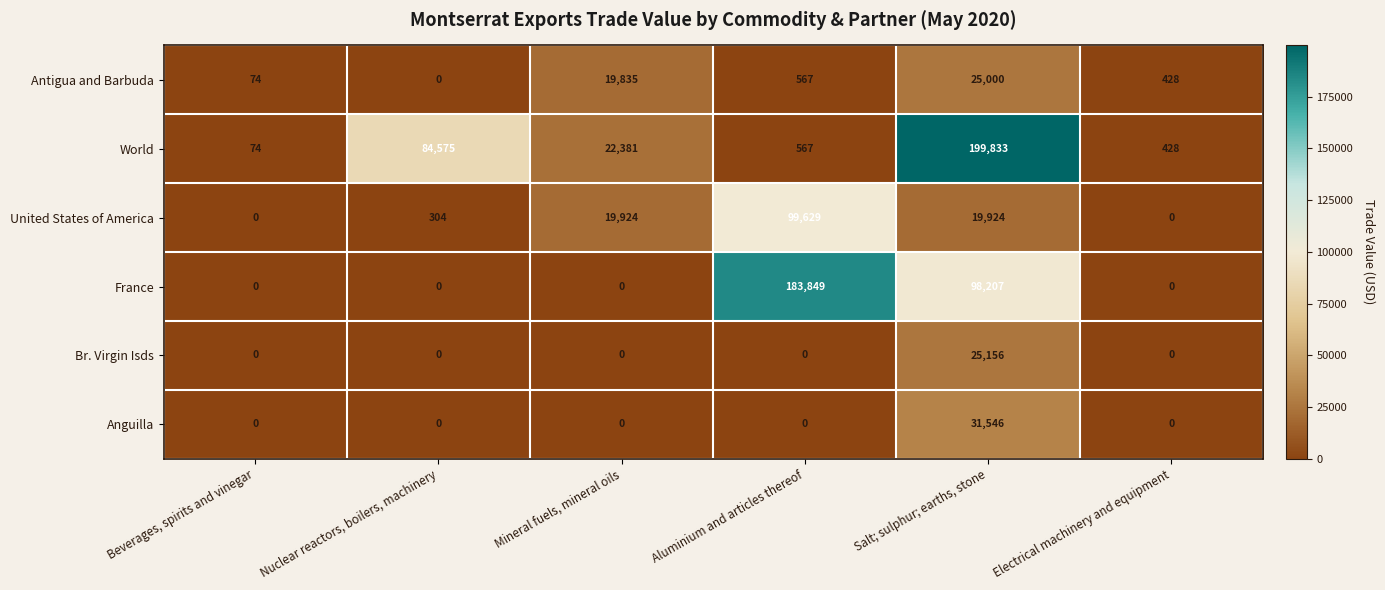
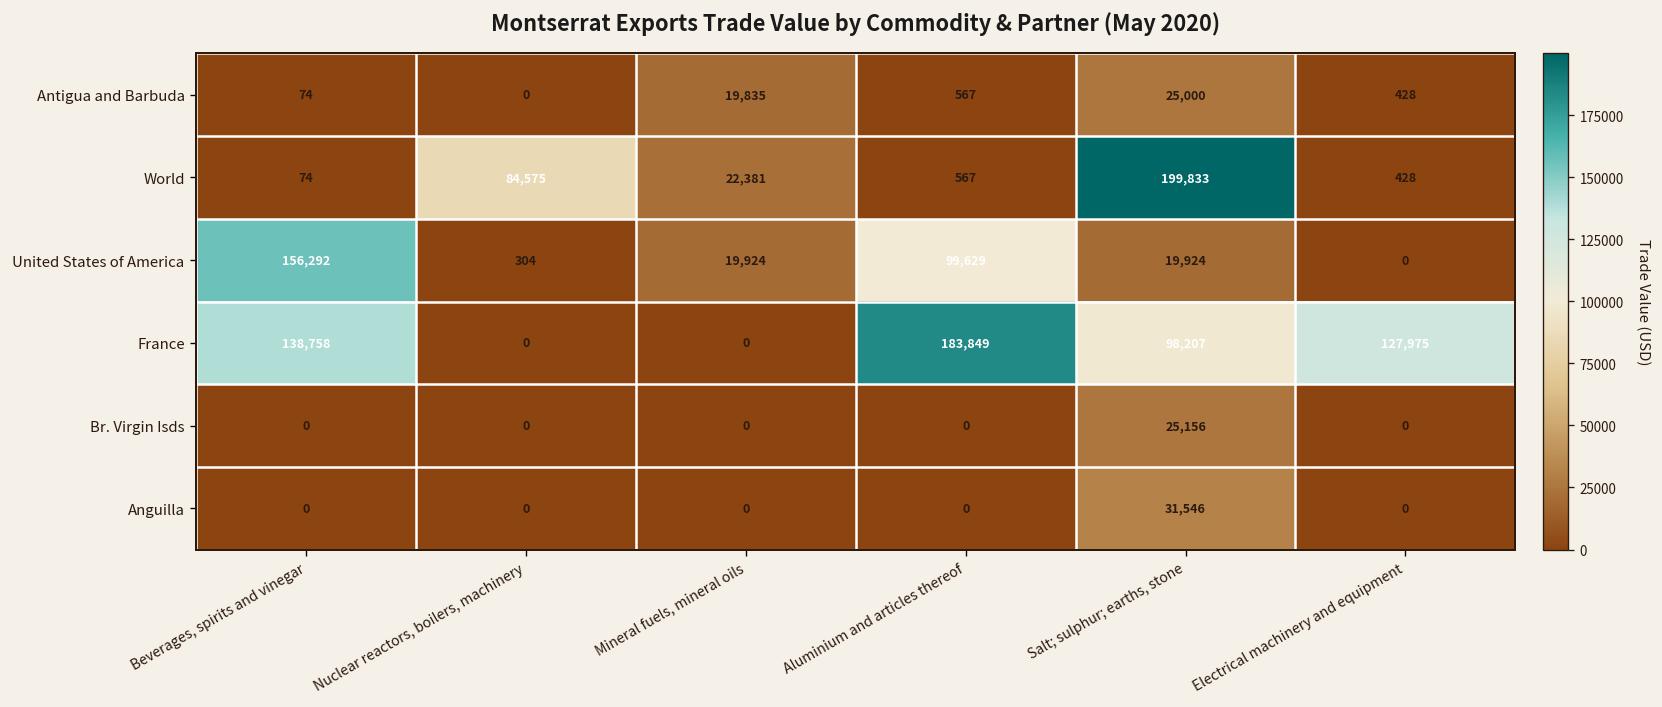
  {
    "Antigua and Barbuda": {
      "Beverages, spirits and vinegar": "74",
      "Nuclear reactors, boilers, machinery": "0",
      "Mineral fuels, mineral oils": "19,835",
      "Aluminium and articles thereof": "567",
      "Salt; sulphur; earths, stone": "25,000",
      "Electrical machinery and equipment": "428"
    },
    "World": {
      "Beverages, spirits and vinegar": "74",
      "Nuclear reactors, boilers, machinery": "84,575",
      "Mineral fuels, mineral oils": "22,381",
      "Aluminium and articles thereof": "567",
      "Salt; sulphur; earths, stone": "199,833",
      "Electrical machinery and equipment": "428"
    },
    "United States of America": {
-     "Beverages, spirits and vinegar": "0",
+     "Beverages, spirits and vinegar": "156,292",
      "Nuclear reactors, boilers, machinery": "304",
      "Mineral fuels, mineral oils": "19,924",
      "Salt; sulphur; earths, stone": "19,924",
      "Electrical machinery and equipment": "0"
    },
    "France": {
-     "Beverages, spirits and vinegar": "0",
+     "Beverages, spirits and vinegar": "138,758",
      "Nuclear reactors, boilers, machinery": "0",
      "Mineral fuels, mineral oils": "0",
      "Aluminium and articles thereof": "183,849",
-     "Electrical machinery and equipment": "0"
+     "Electrical machinery and equipment": "127,975"
    },
    "Br. Virgin Isds": {
      "Beverages, spirits and vinegar": "0",
      "Nuclear reactors, boilers, machinery": "0",
      "Mineral fuels, mineral oils": "0",
      "Aluminium and articles thereof": "0",
      "Salt; sulphur; earths, stone": "25,156",
      "Electrical machinery and equipment": "0"
    },
    "Anguilla": {
      "Beverages, spirits and vinegar": "0",
      "Nuclear reactors, boilers, machinery": "0",
      "Mineral fuels, mineral oils": "0",
      "Aluminium and articles thereof": "0",
      "Salt; sulphur; earths, stone": "31,546",
      "Electrical machinery and equipment": "0"
    }
  }
